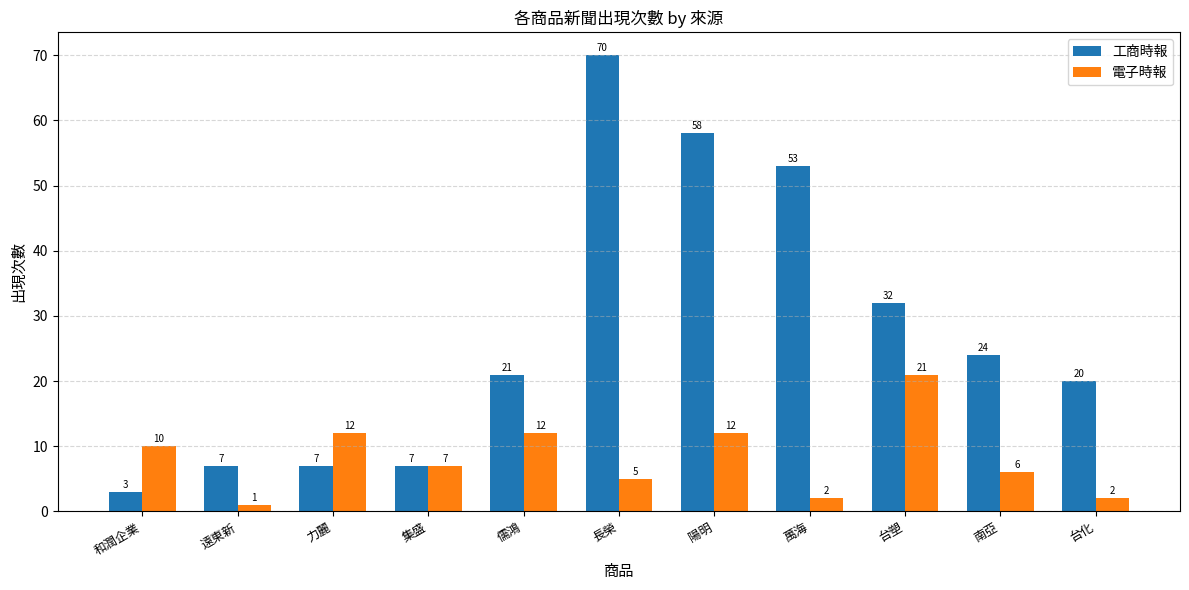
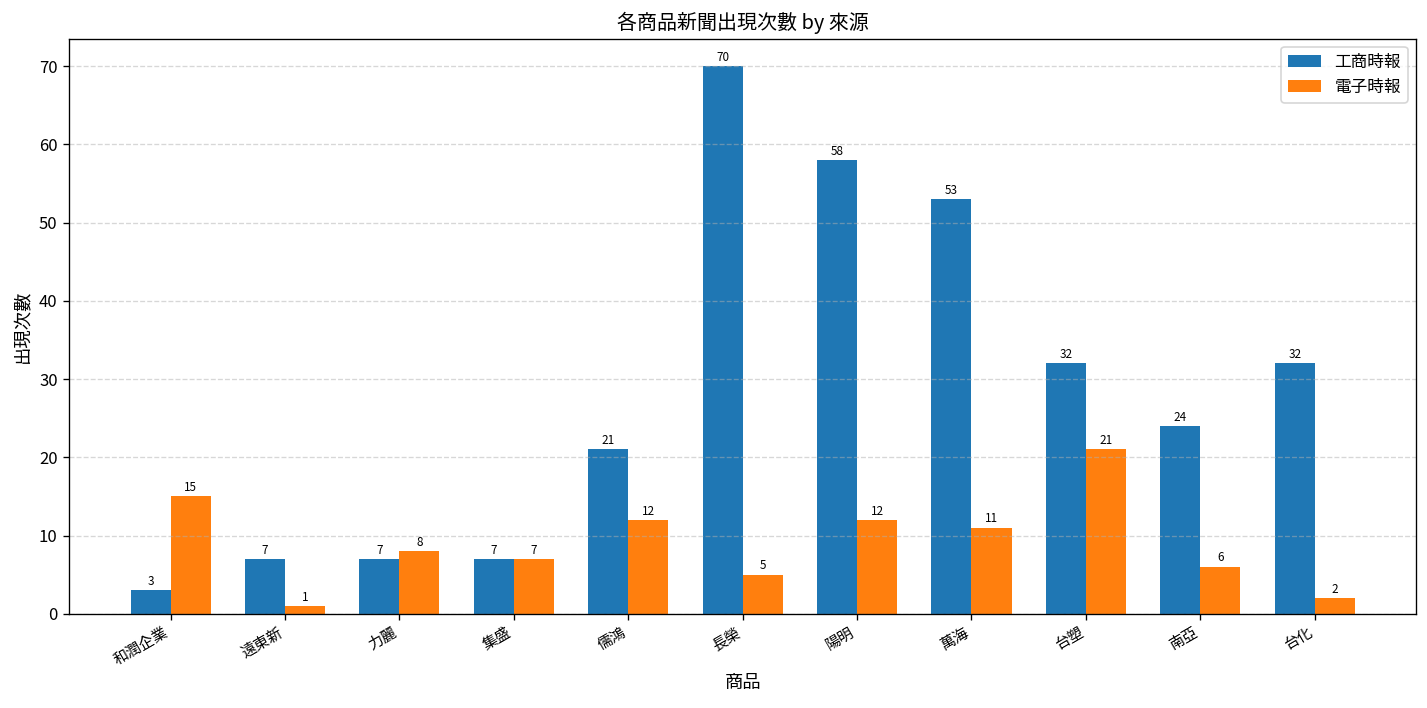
  {
    "工商時報": {
      "和潤企業": 3,
      "遠東新": 7,
      "力麗": 7,
      "集盛": 7,
      "儒鴻": 21,
      "長榮": 70,
      "陽明": 58,
      "萬海": 53,
      "台塑": 32,
      "南亞": 24,
-     "台化": 20
+     "台化": 32
    },
    "電子時報": {
-     "和潤企業": 10,
+     "和潤企業": 15,
      "遠東新": 1,
-     "力麗": 12,
+     "力麗": 8,
      "集盛": 7,
      "儒鴻": 12,
      "長榮": 5,
      "陽明": 12,
-     "萬海": 2,
+     "萬海": 11,
      "台塑": 21,
      "南亞": 6,
      "台化": 2
    }
  }
